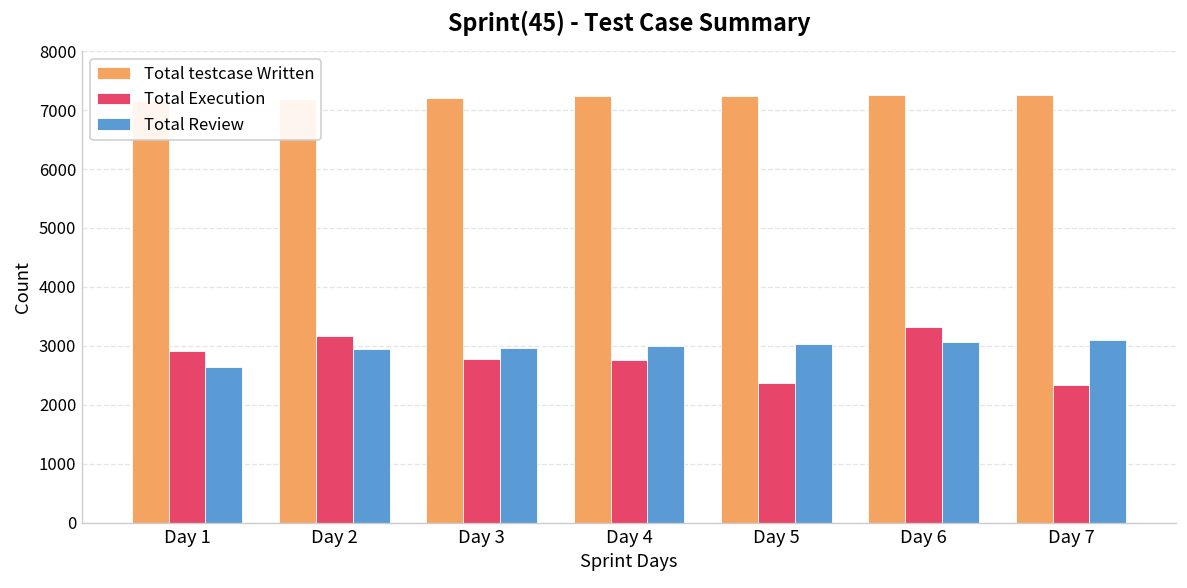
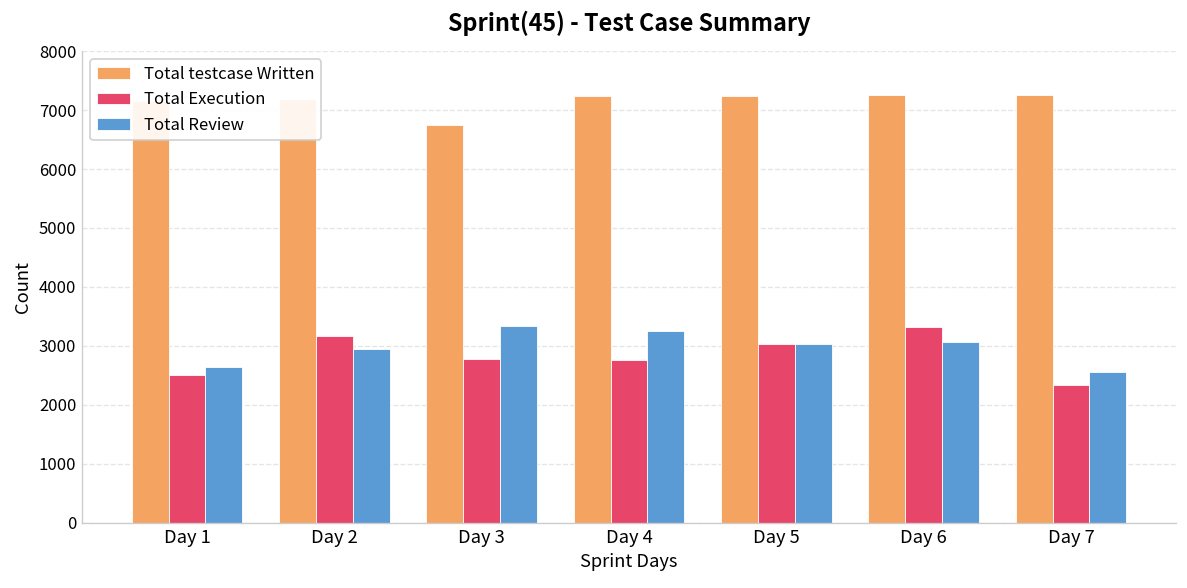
  {
    "Total testcase Written": {
-     "Day 3": 7200,
+     "Day 3": 6800,
      "Day 4": 7200,
      "Day 5": 7200,
      "Day 6": 7300,
      "Day 7": 7300
    },
    "Total Execution": {
-     "Day 1": 2900,
+     "Day 1": 2500,
      "Day 2": 3200,
      "Day 3": 2800,
      "Day 4": 2800,
-     "Day 5": 2400,
+     "Day 5": 3000,
      "Day 6": 3300,
      "Day 7": 2300
    },
    "Total Review": {
      "Day 1": 2600,
      "Day 2": 2900,
-     "Day 3": 3000,
-     "Day 4": 3000,
+     "Day 3": 3300,
+     "Day 4": 3300,
      "Day 5": 3000,
      "Day 6": 3100,
-     "Day 7": 3100
+     "Day 7": 2600
    }
  }
